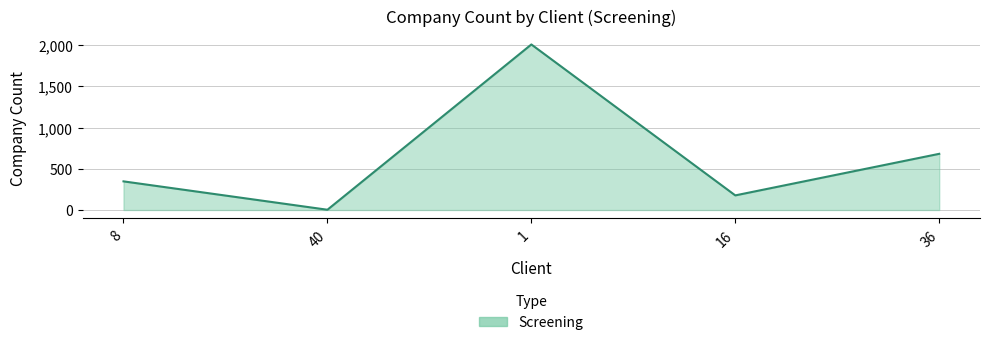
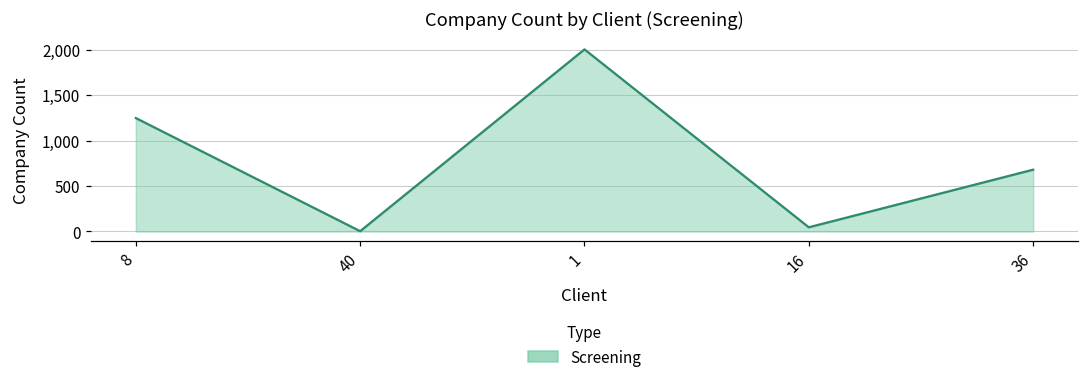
  {
-   "8": "300",
+   "8": "1,300",
    "40": "0",
    "1": "2,000",
-   "16": "200",
+   "16": "0",
    "36": "700"
  }
